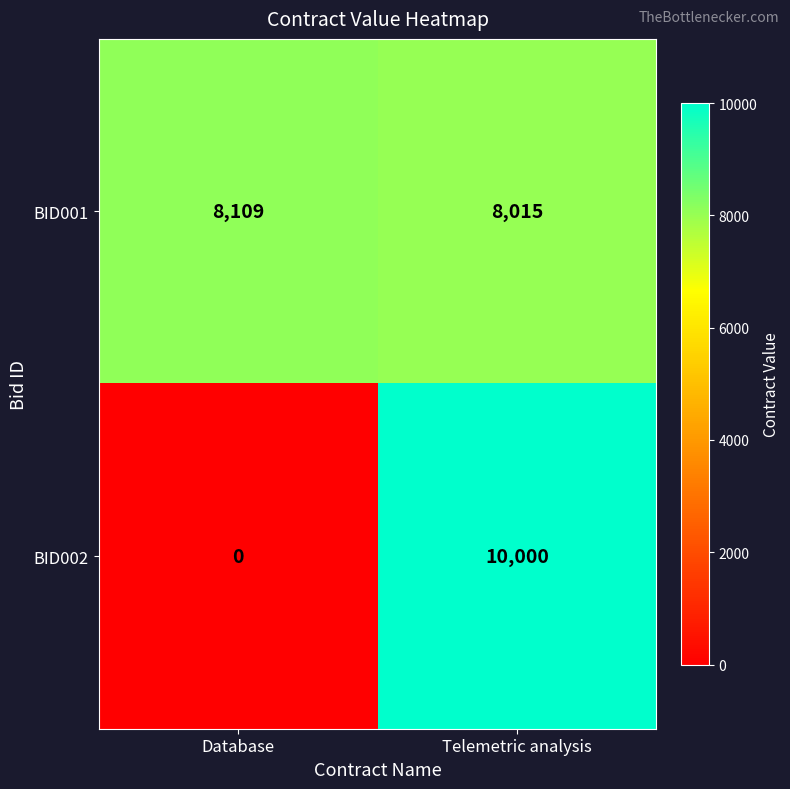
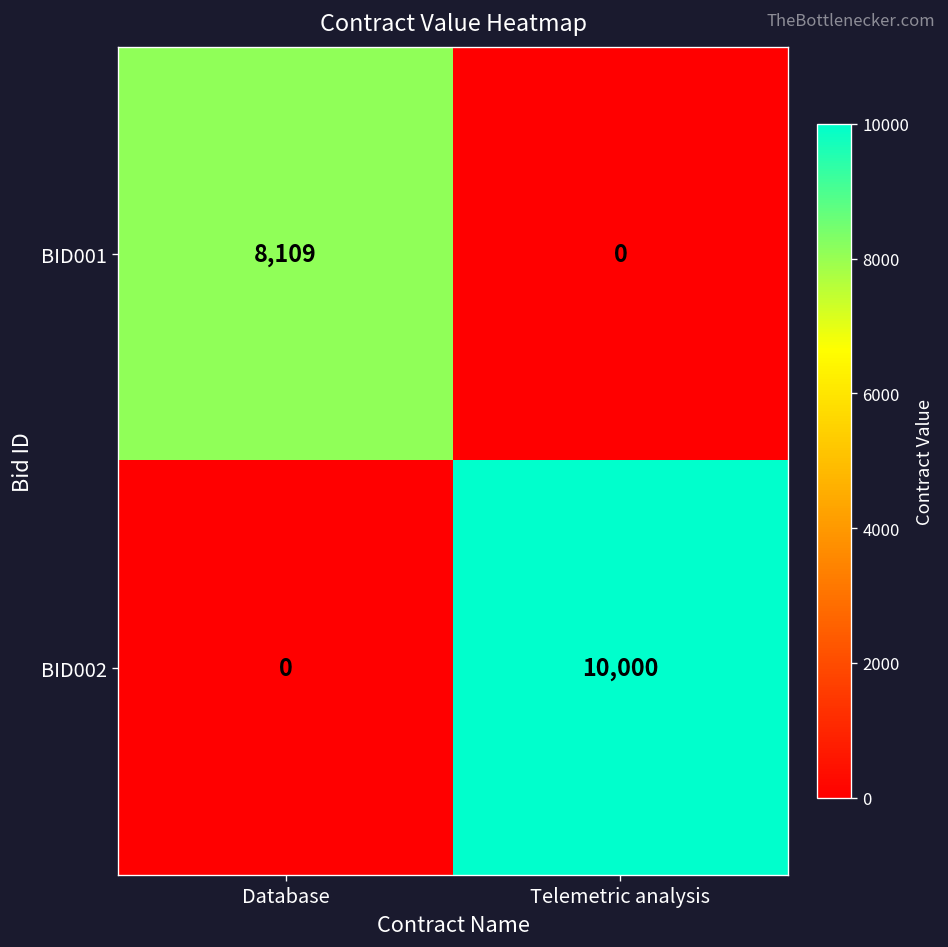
  {
    "BID001": {
      "Database": "8,109",
-     "Telemetric analysis": "8,015"
+     "Telemetric analysis": "0"
    },
    "BID002": {
      "Database": "0",
      "Telemetric analysis": "10,000"
    }
  }
